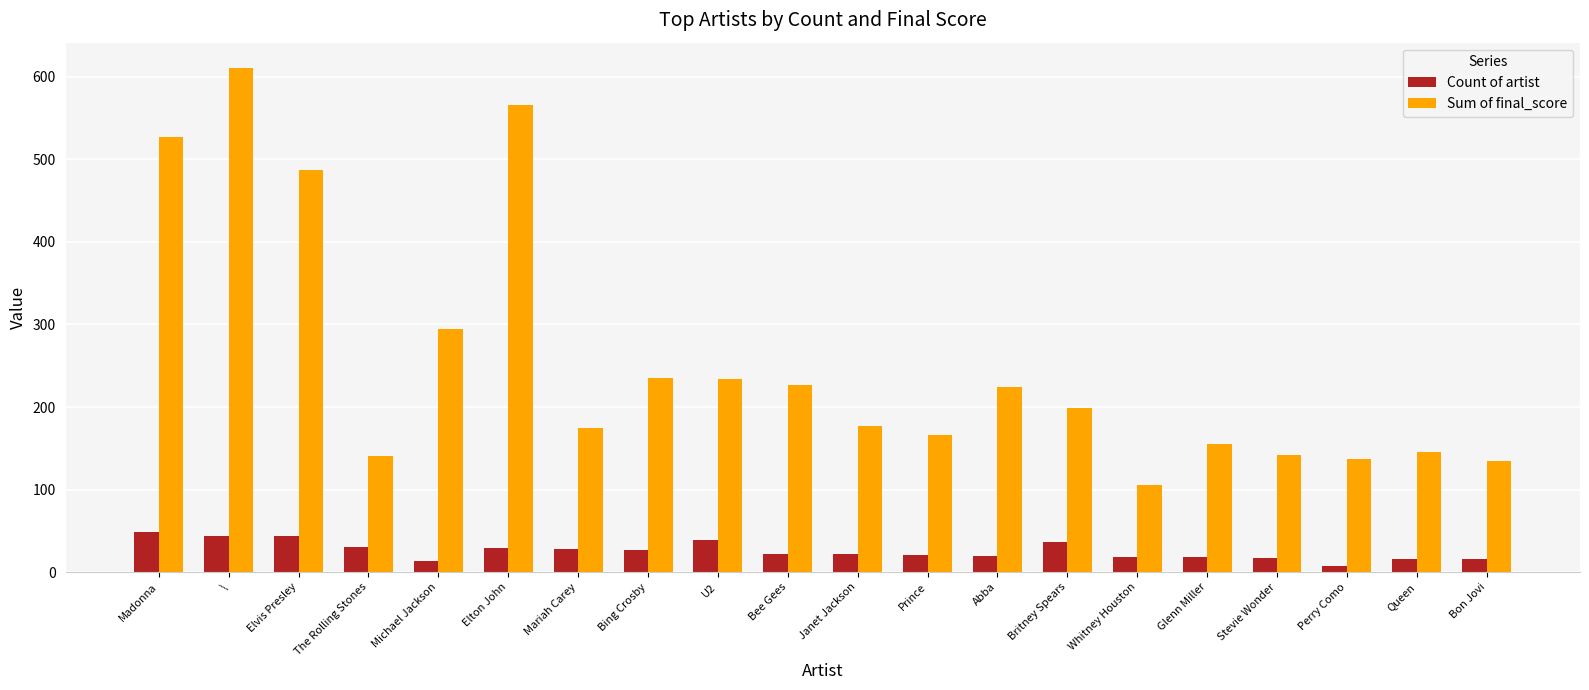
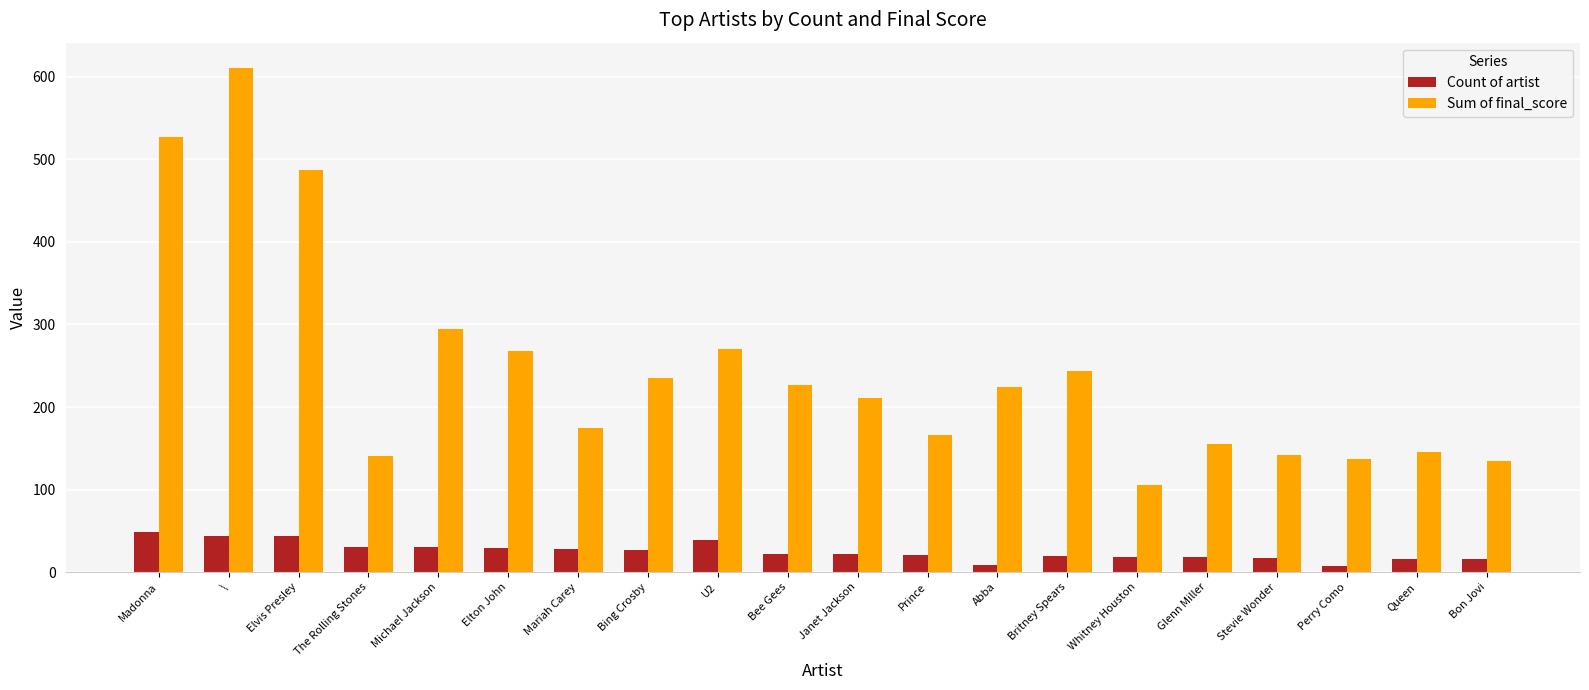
  {
    "Count of artist": {
      "Madonna": 50,
      "\\": 40,
      "Elvis Presley": 40,
      "The Rolling Stones": 30,
-     "Michael Jackson": 10,
+     "Michael Jackson": 30,
      "Elton John": 30,
      "Mariah Carey": 30,
      "Bing Crosby": 30,
      "U2": 40,
      "Bee Gees": 20,
      "Janet Jackson": 20,
      "Prince": 20,
-     "Abba": 20,
-     "Britney Spears": 40,
+     "Abba": 10,
+     "Britney Spears": 20,
      "Whitney Houston": 20,
      "Glenn Miller": 20,
      "Stevie Wonder": 20,
      "Perry Como": 10,
      "Queen": 20,
      "Bon Jovi": 20
    },
    "Sum of final_score": {
      "Madonna": 530,
      "\\": 610,
      "Elvis Presley": 490,
      "The Rolling Stones": 140,
      "Michael Jackson": 290,
-     "Elton John": 570,
+     "Elton John": 270,
      "Mariah Carey": 180,
      "Bing Crosby": 230,
-     "U2": 230,
+     "U2": 270,
      "Bee Gees": 230,
-     "Janet Jackson": 180,
+     "Janet Jackson": 210,
      "Prince": 170,
      "Abba": 220,
-     "Britney Spears": 200,
+     "Britney Spears": 240,
      "Whitney Houston": 110,
      "Glenn Miller": 160,
      "Stevie Wonder": 140,
      "Perry Como": 140,
      "Queen": 150,
      "Bon Jovi": 130
    }
  }
